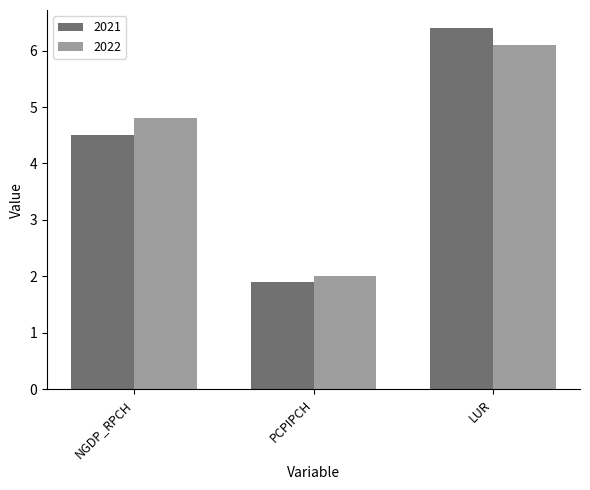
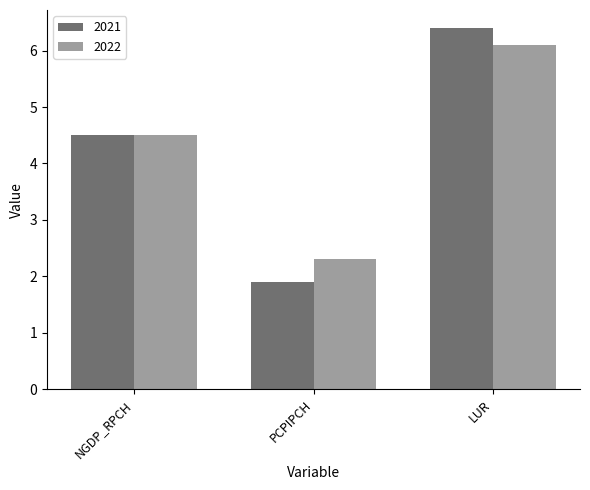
  {
    "2021": {
      "NGDP_RPCH": 4.5,
      "PCPIPCH": 1.9,
      "LUR": 6.4
    },
    "2022": {
-     "NGDP_RPCH": 4.8,
-     "PCPIPCH": 2.0,
+     "NGDP_RPCH": 4.5,
+     "PCPIPCH": 2.3,
      "LUR": 6.1
    }
  }
